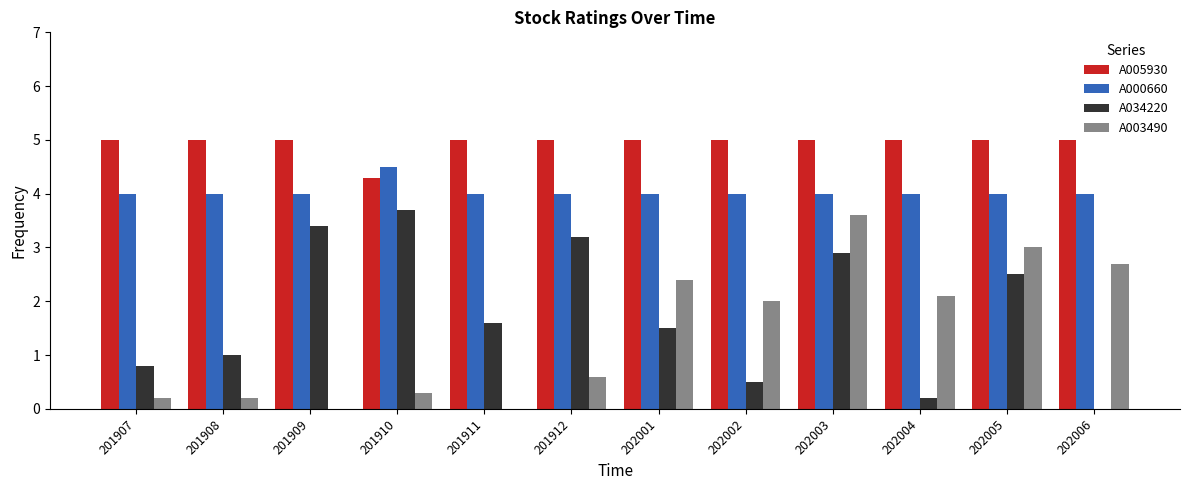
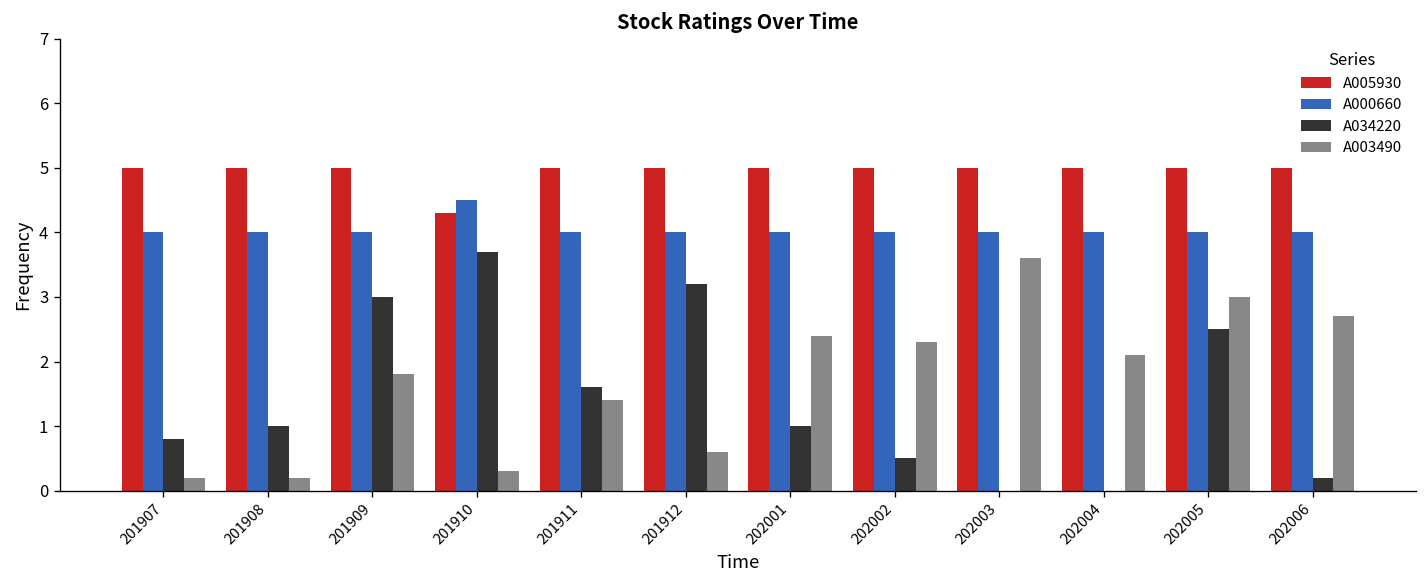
  {
    "A005930": {
      "201907": 5.0,
      "201908": 5.0,
      "201909": 5.0,
      "201910": 4.3,
      "201911": 5.0,
      "201912": 5.0,
      "202001": 5.0,
      "202002": 5.0,
      "202003": 5.0,
      "202004": 5.0,
      "202005": 5.0,
      "202006": 5.0
    },
    "A000660": {
      "201907": 4.0,
      "201908": 4.0,
      "201909": 4.0,
      "201910": 4.5,
      "201911": 4.0,
      "201912": 4.0,
      "202001": 4.0,
      "202002": 4.0,
      "202003": 4.0,
      "202004": 4.0,
      "202005": 4.0,
      "202006": 4.0
    },
    "A034220": {
      "201907": 0.8,
      "201908": 1.0,
-     "201909": 3.4,
+     "201909": 3.0,
      "201910": 3.7,
      "201911": 1.6,
      "201912": 3.2,
-     "202001": 1.5,
+     "202001": 1.0,
      "202002": 0.5,
-     "202003": 2.9,
-     "202004": 0.2,
+     "202003": 0.0,
+     "202004": 0.0,
      "202005": 2.5,
-     "202006": 0.0
+     "202006": 0.2
    },
    "A003490": {
      "201907": 0.2,
      "201908": 0.2,
-     "201909": 0.0,
+     "201909": 1.8,
      "201910": 0.3,
-     "201911": 0.0,
+     "201911": 1.4,
      "201912": 0.6,
      "202001": 2.4,
-     "202002": 2.0,
+     "202002": 2.3,
      "202003": 3.6,
      "202004": 2.1,
      "202005": 3.0,
      "202006": 2.7
    }
  }
